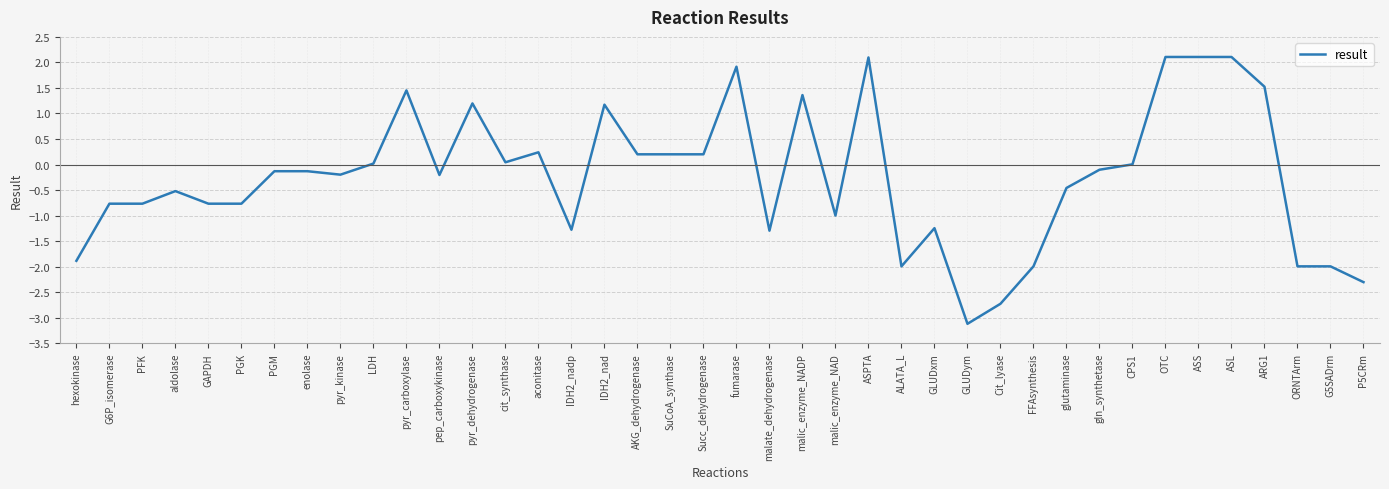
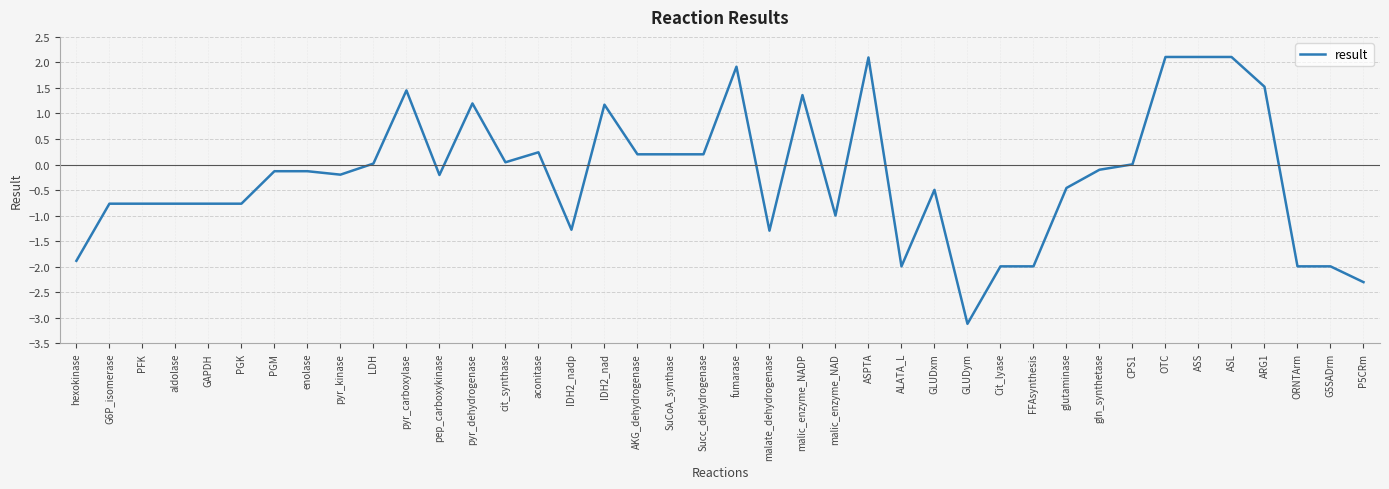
  {
    "hexokinase": -1.9,
    "G6P_isomerase": -0.8,
    "PFK": -0.8,
-   "aldolase": -0.5,
+   "aldolase": -0.8,
    "GAPDH": -0.8,
    "PGK": -0.8,
    "PGM": -0.1,
    "enolase": -0.1,
    "pyr_kinase": -0.2,
    "LDH": 0.0,
    "pyr_carboxylase": 1.5,
    "pep_carboxykinase": -0.2,
    "pyr_dehydrogenase": 1.2,
    "cit_synthase": 0.0,
    "aconitase": 0.2,
    "IDH2_nadp": -1.3,
    "IDH2_nad": 1.2,
    "AKG_dehydrogenase": 0.2,
    "SuCoA_synthase": 0.2,
    "Succ_dehydrogenase": 0.2,
    "fumarase": 1.9,
    "malate_dehydrogenase": -1.3,
    "malic_enzyme_NADP": 1.4,
    "malic_enzyme_NAD": -1.0,
    "ASPTA": 2.1,
    "ALATA_L": -2.0,
-   "GLUDxm": -1.2,
+   "GLUDxm": -0.5,
    "GLUDym": -3.1,
-   "Cit_lyase": -2.7,
+   "Cit_lyase": -2.0,
    "FFAsynthesis": -2.0,
    "glutaminase": -0.5,
    "gln_synthetase": -0.1,
    "CPS1": 0.0,
    "OTC": 2.1,
    "ASS": 2.1,
    "ASL": 2.1,
    "ARG1": 1.5,
    "ORNTArm": -2.0,
    "G5SADrm": -2.0,
    "P5CRm": -2.3
  }
